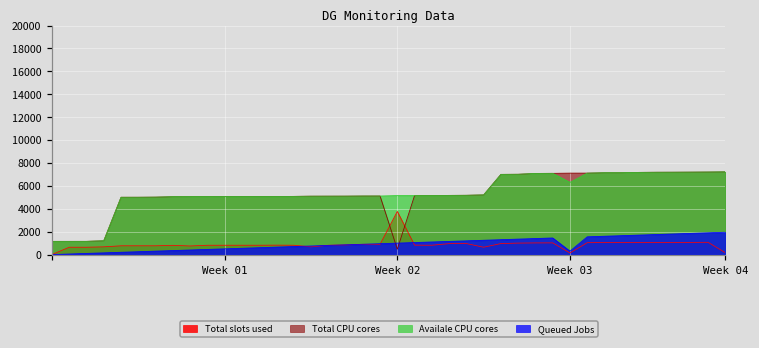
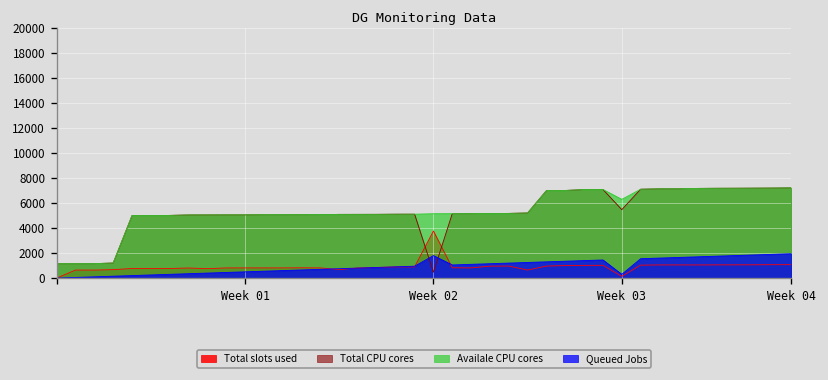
  {
    "Total slots used": {
      "Week 01": 800,
      "Week 02": 3800,
-     "Week 04": 200
+     "Week 04": 1100
    },
    "Total CPU cores": {
      "Week 02": 500,
-     "Week 03": 7100
+     "Week 03": 5500
    },
    "Availale CPU cores": {
      "Week 02": 5200,
      "Week 03": 6300
    },
    "Queued Jobs": {
      "Week 01": 500,
-     "Week 02": 1000,
+     "Week 02": 1800,
      "Week 04": 2000
    }
  }
